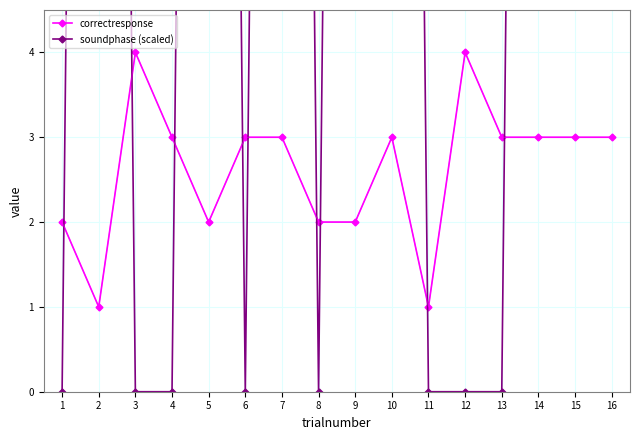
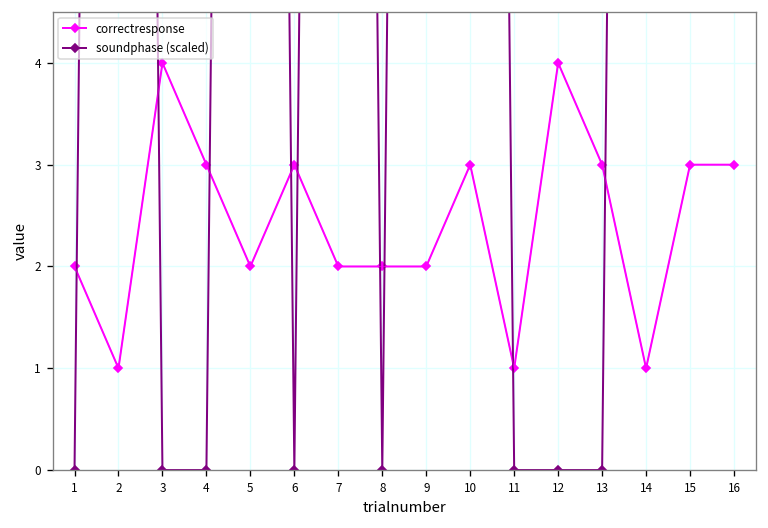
  {
    "correctresponse": {
      "1": 2,
      "2": 1,
      "3": 4,
      "4": 3,
      "5": 2,
      "6": 3,
-     "7": 3,
+     "7": 2,
      "8": 2,
      "9": 2,
      "10": 3,
      "11": 1,
      "12": 4,
      "13": 3,
-     "14": 3,
+     "14": 1,
      "15": 3,
      "16": 3
    },
    "soundphase (scaled)": {
      "1": 0,
      "3": 0,
      "4": 0,
      "6": 0,
      "8": 0,
      "11": 0,
      "12": 0,
      "13": 0
    }
  }
